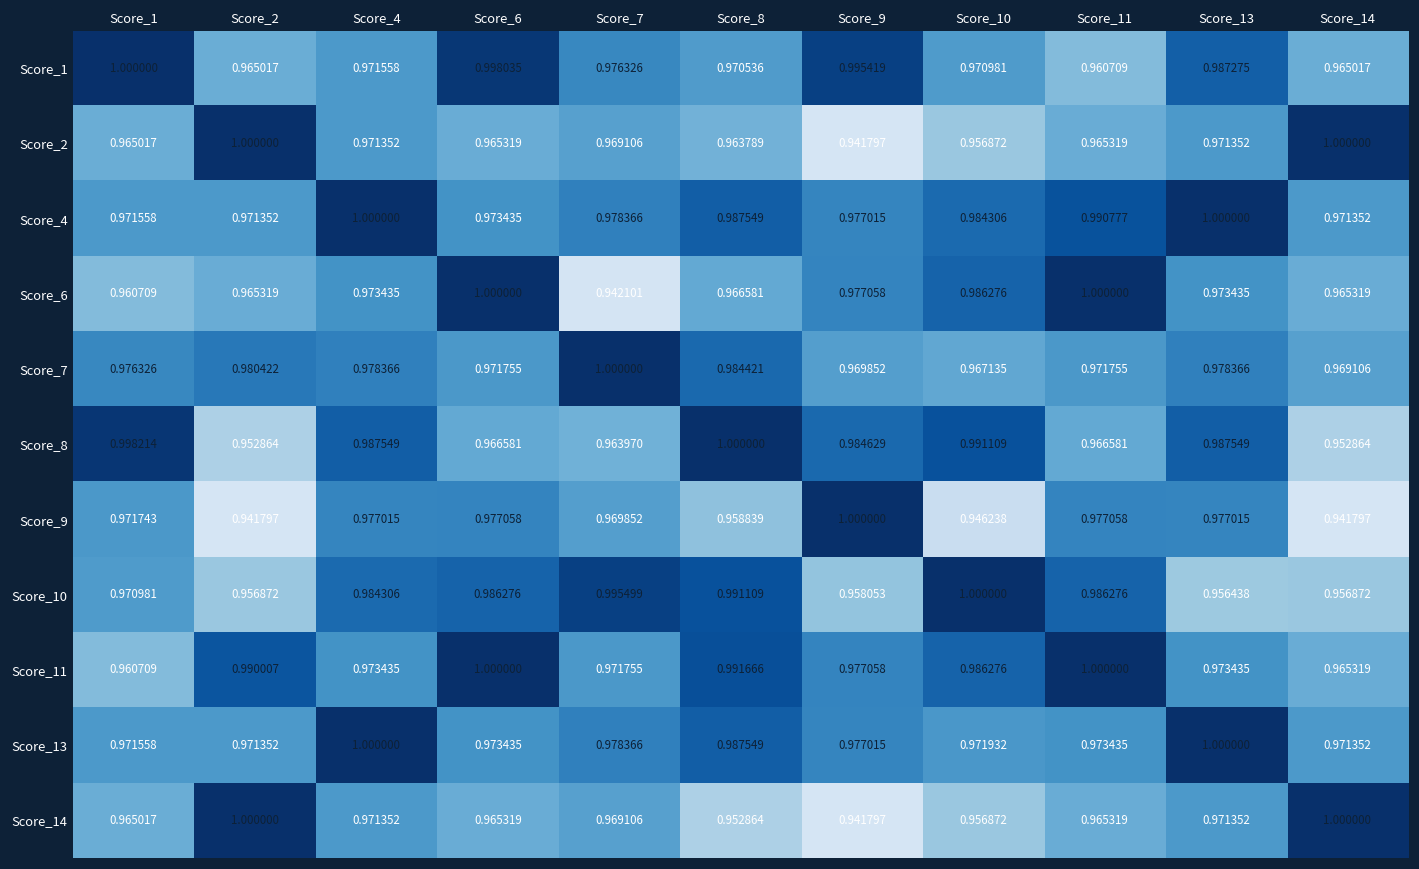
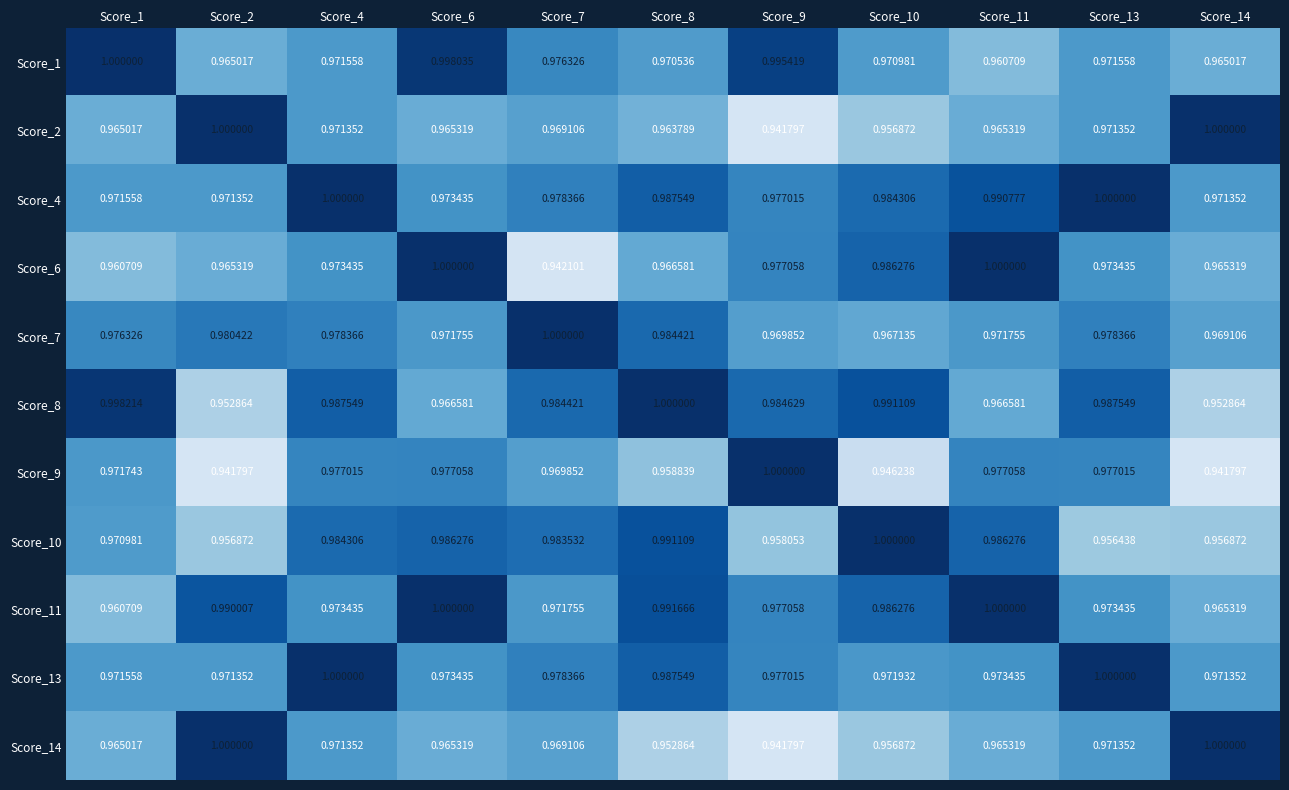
  {
    "Score_1": {
      "Score_1": 1.000000,
      "Score_2": 0.965017,
      "Score_4": 0.971558,
      "Score_6": 0.998035,
      "Score_7": 0.976326,
      "Score_8": 0.970536,
      "Score_9": 0.995419,
      "Score_10": 0.970981,
      "Score_11": 0.960709,
-     "Score_13": 0.987275,
+     "Score_13": 0.971558,
      "Score_14": 0.965017
    },
    "Score_2": {
      "Score_1": 0.965017,
      "Score_2": 1.000000,
      "Score_4": 0.971352,
      "Score_6": 0.965319,
      "Score_7": 0.969106,
      "Score_8": 0.963789,
      "Score_10": 0.956872,
      "Score_11": 0.965319,
      "Score_13": 0.971352,
      "Score_14": 1.000000
    },
    "Score_4": {
      "Score_1": 0.971558,
      "Score_2": 0.971352,
      "Score_4": 1.000000,
      "Score_6": 0.973435,
      "Score_7": 0.978366,
      "Score_8": 0.987549,
      "Score_9": 0.977015,
      "Score_10": 0.984306,
      "Score_11": 0.990777,
      "Score_13": 1.000000,
      "Score_14": 0.971352
    },
    "Score_6": {
      "Score_1": 0.960709,
      "Score_2": 0.965319,
      "Score_4": 0.973435,
      "Score_6": 1.000000,
      "Score_8": 0.966581,
      "Score_9": 0.977058,
      "Score_10": 0.986276,
      "Score_11": 1.000000,
      "Score_13": 0.973435,
      "Score_14": 0.965319
    },
    "Score_7": {
      "Score_1": 0.976326,
      "Score_2": 0.980422,
      "Score_4": 0.978366,
      "Score_6": 0.971755,
      "Score_7": 1.000000,
      "Score_8": 0.984421,
      "Score_9": 0.969852,
      "Score_10": 0.967135,
      "Score_11": 0.971755,
      "Score_13": 0.978366,
      "Score_14": 0.969106
    },
    "Score_8": {
      "Score_1": 0.998214,
      "Score_2": 0.952864,
      "Score_4": 0.987549,
      "Score_6": 0.966581,
-     "Score_7": 0.963970,
+     "Score_7": 0.984421,
      "Score_8": 1.000000,
      "Score_9": 0.984629,
      "Score_10": 0.991109,
      "Score_11": 0.966581,
      "Score_13": 0.987549,
      "Score_14": 0.952864
    },
    "Score_9": {
      "Score_1": 0.971743,
      "Score_4": 0.977015,
      "Score_6": 0.977058,
      "Score_7": 0.969852,
      "Score_8": 0.958839,
      "Score_9": 1.000000,
      "Score_10": 0.946238,
      "Score_11": 0.977058,
      "Score_13": 0.977015
    },
    "Score_10": {
      "Score_1": 0.970981,
      "Score_2": 0.956872,
      "Score_4": 0.984306,
      "Score_6": 0.986276,
-     "Score_7": 0.995499,
+     "Score_7": 0.983532,
      "Score_8": 0.991109,
      "Score_9": 0.958053,
      "Score_10": 1.000000,
      "Score_11": 0.986276,
      "Score_13": 0.956438,
      "Score_14": 0.956872
    },
    "Score_11": {
      "Score_1": 0.960709,
      "Score_2": 0.990007,
      "Score_4": 0.973435,
      "Score_6": 1.000000,
      "Score_7": 0.971755,
      "Score_8": 0.991666,
      "Score_9": 0.977058,
      "Score_10": 0.986276,
      "Score_11": 1.000000,
      "Score_13": 0.973435,
      "Score_14": 0.965319
    },
    "Score_13": {
      "Score_1": 0.971558,
      "Score_2": 0.971352,
      "Score_4": 1.000000,
      "Score_6": 0.973435,
      "Score_7": 0.978366,
      "Score_8": 0.987549,
      "Score_9": 0.977015,
      "Score_10": 0.971932,
      "Score_11": 0.973435,
      "Score_13": 1.000000,
      "Score_14": 0.971352
    },
    "Score_14": {
      "Score_1": 0.965017,
      "Score_2": 1.000000,
      "Score_4": 0.971352,
      "Score_6": 0.965319,
      "Score_7": 0.969106,
      "Score_8": 0.952864,
      "Score_10": 0.956872,
      "Score_11": 0.965319,
      "Score_13": 0.971352,
      "Score_14": 1.000000
    }
  }
